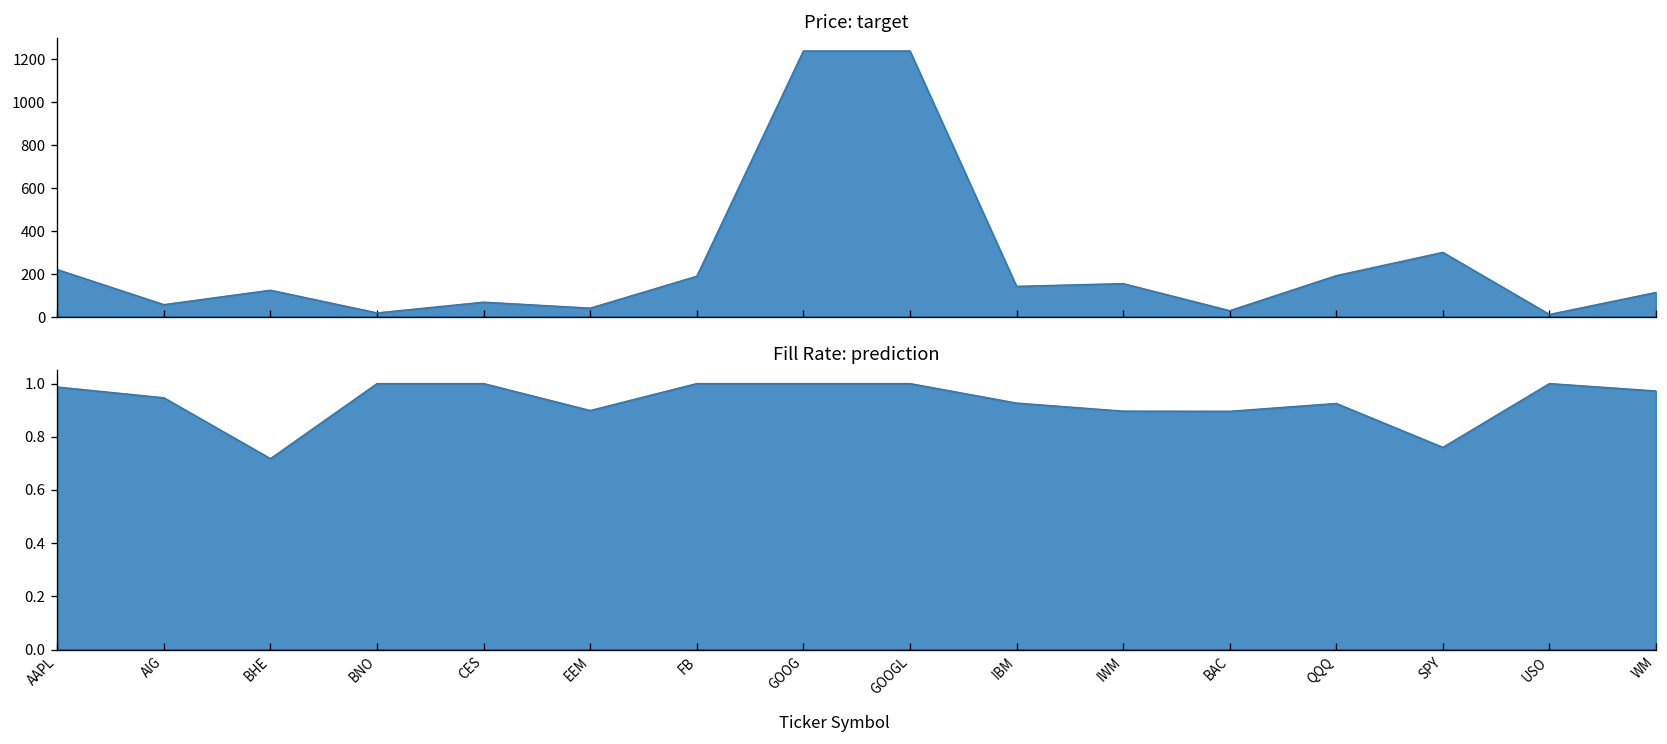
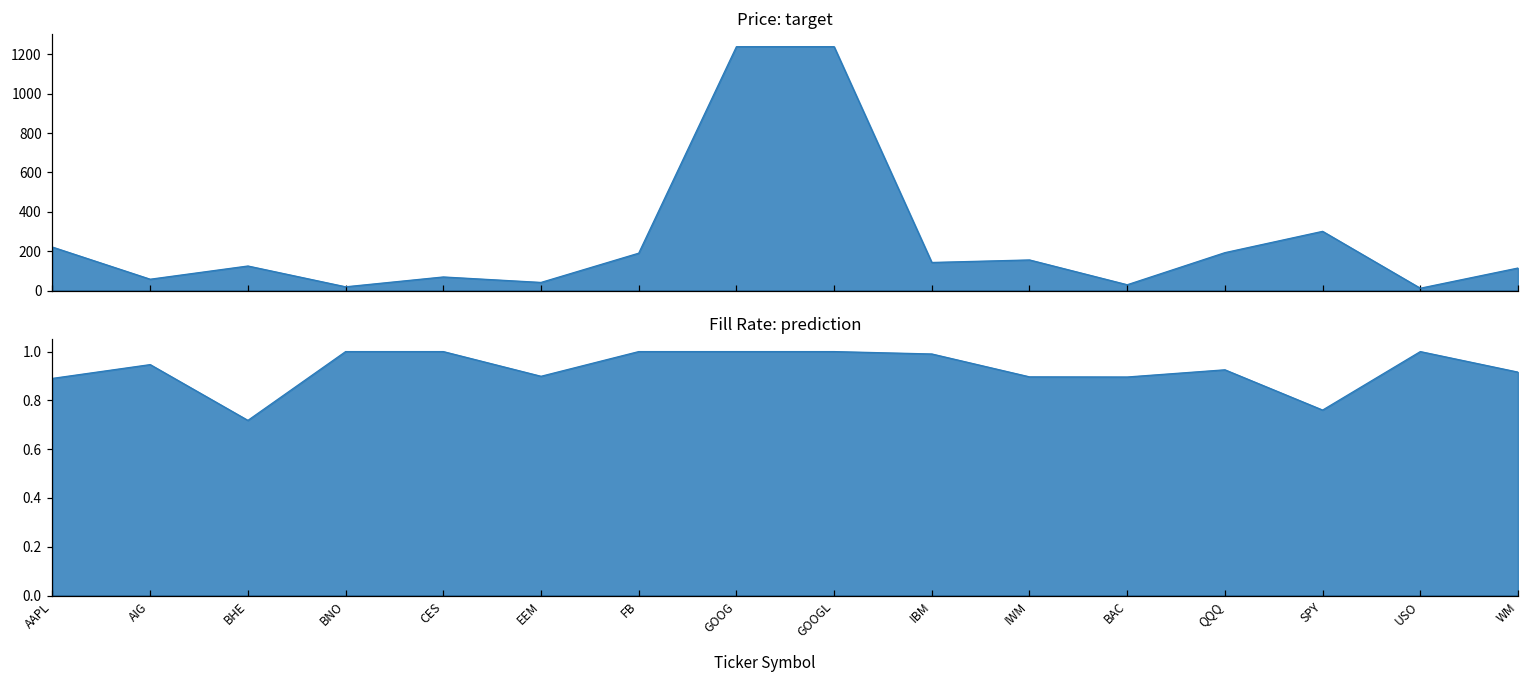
  {
    "Fill Rate: prediction": {
-     "AAPL": 0.99,
+     "AAPL": 0.89,
      "AIG": 0.95,
      "BHE": 0.72,
      "BNO": 1.00,
      "CES": 1.00,
      "EEM": 0.90,
      "FB": 1.00,
      "GOOG": 1.00,
      "GOOGL": 1.00,
-     "IBM": 0.93,
+     "IBM": 0.99,
      "IWM": 0.90,
      "BAC": 0.90,
      "QQQ": 0.93,
      "SPY": 0.76,
      "USO": 1.00,
-     "WM": 0.97
+     "WM": 0.92
    }
  }
